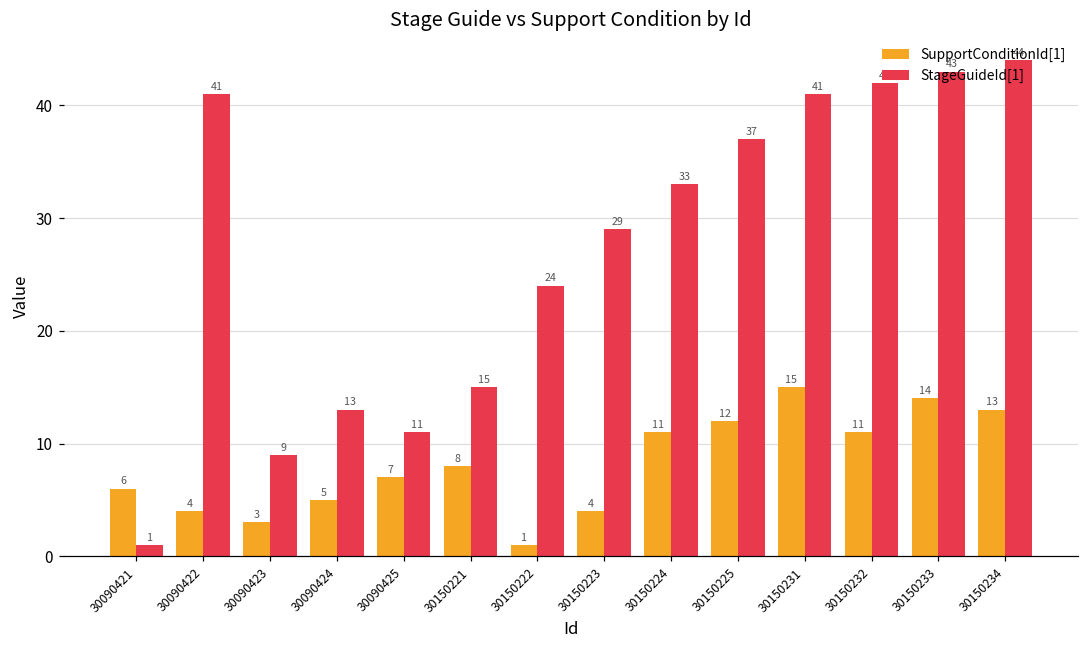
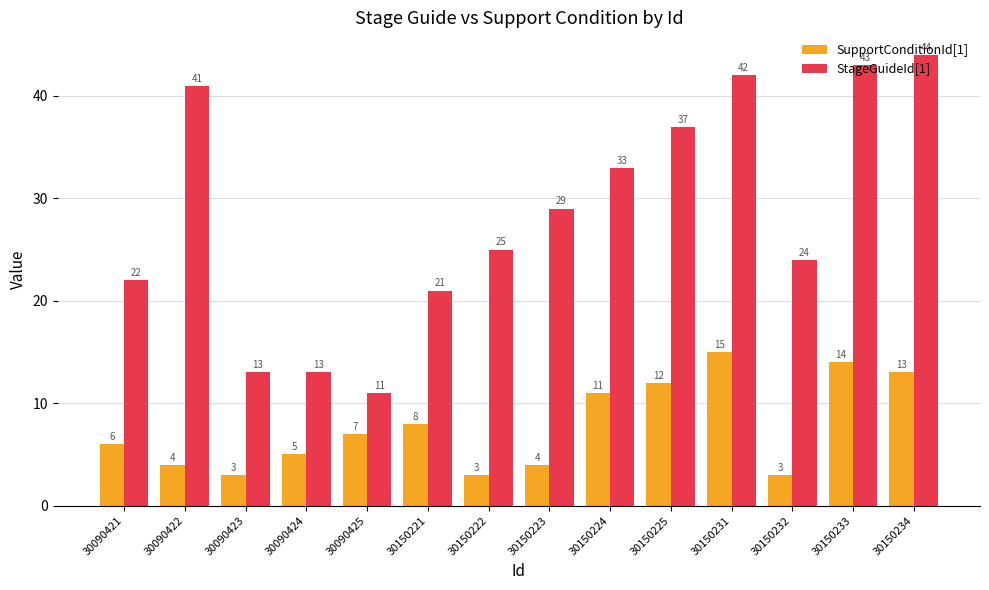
  {
    "SupportConditionId[1]": {
      "30090421": 6,
      "30090422": 4,
      "30090423": 3,
      "30090424": 5,
      "30090425": 7,
      "30150221": 8,
-     "30150222": 1,
+     "30150222": 3,
      "30150223": 4,
      "30150224": 11,
      "30150225": 12,
      "30150231": 15,
-     "30150232": 11,
+     "30150232": 3,
      "30150233": 14,
      "30150234": 13
    },
    "StageGuideId[1]": {
-     "30090421": 1,
+     "30090421": 22,
      "30090422": 41,
-     "30090423": 9,
+     "30090423": 13,
      "30090424": 13,
      "30090425": 11,
-     "30150221": 15,
-     "30150222": 24,
+     "30150221": 21,
+     "30150222": 25,
      "30150223": 29,
      "30150224": 33,
      "30150225": 37,
-     "30150231": 41,
-     "30150232": 42,
+     "30150231": 42,
+     "30150232": 24,
      "30150233": 43,
      "30150234": 44
    }
  }
